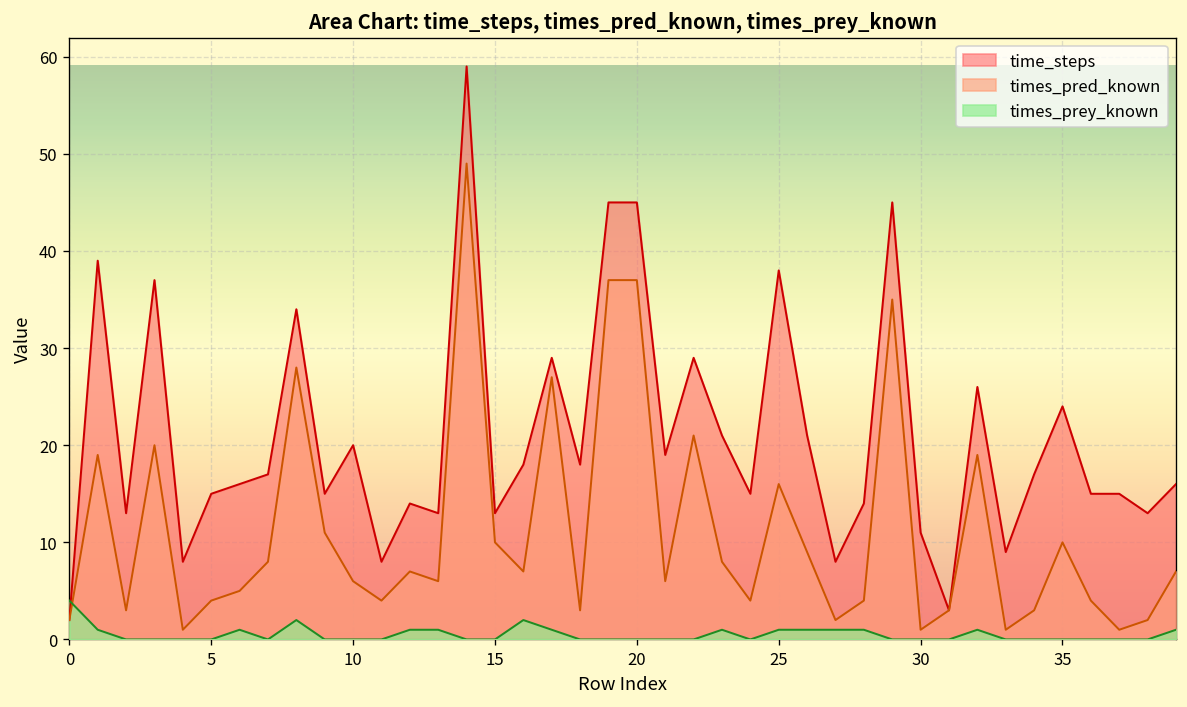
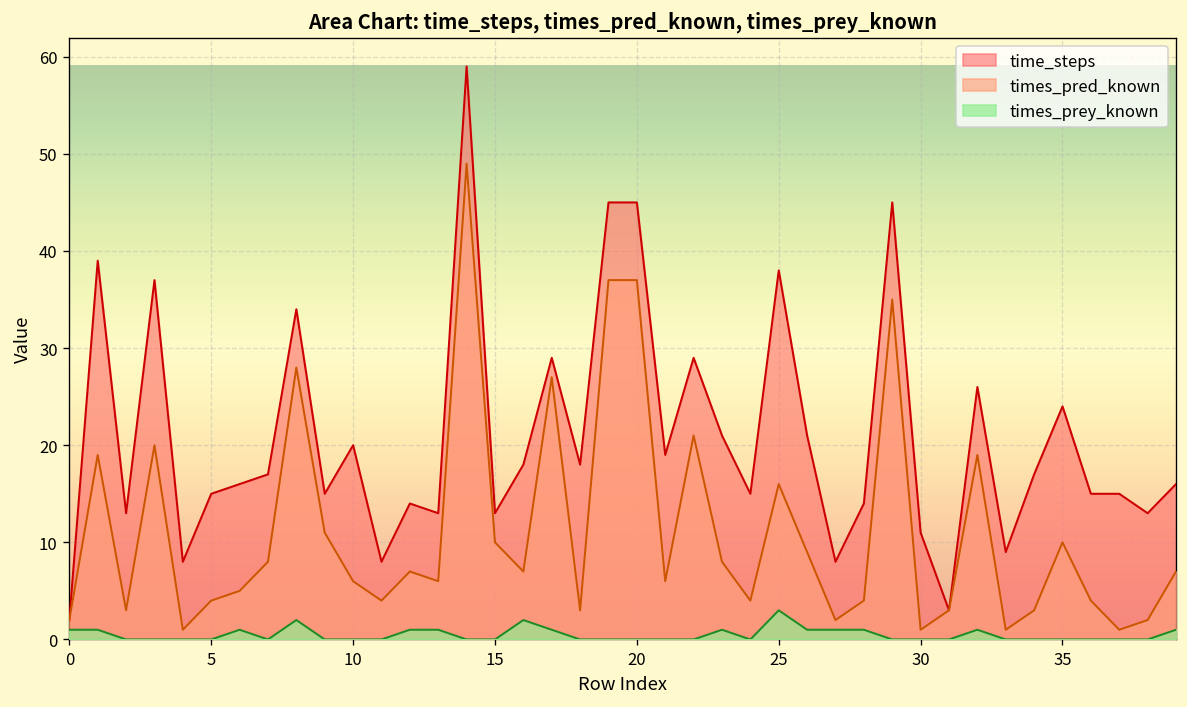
  {
    "times_prey_known": {
-     "0": 4,
+     "0": 1,
      "5": 0,
      "10": 0,
      "15": 0,
      "20": 0,
-     "25": 1,
+     "25": 3,
      "30": 0,
      "35": 0
    }
  }
